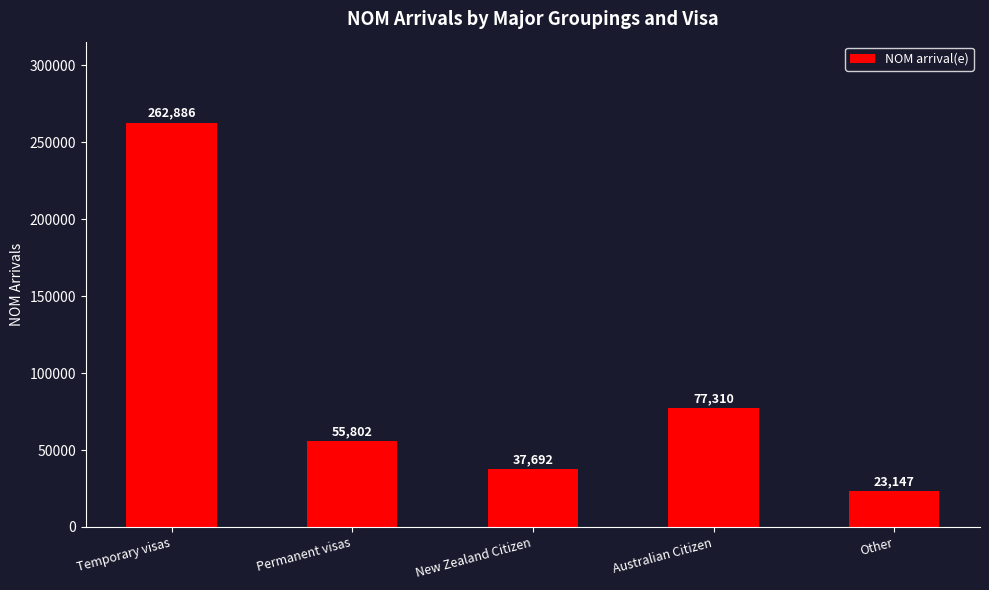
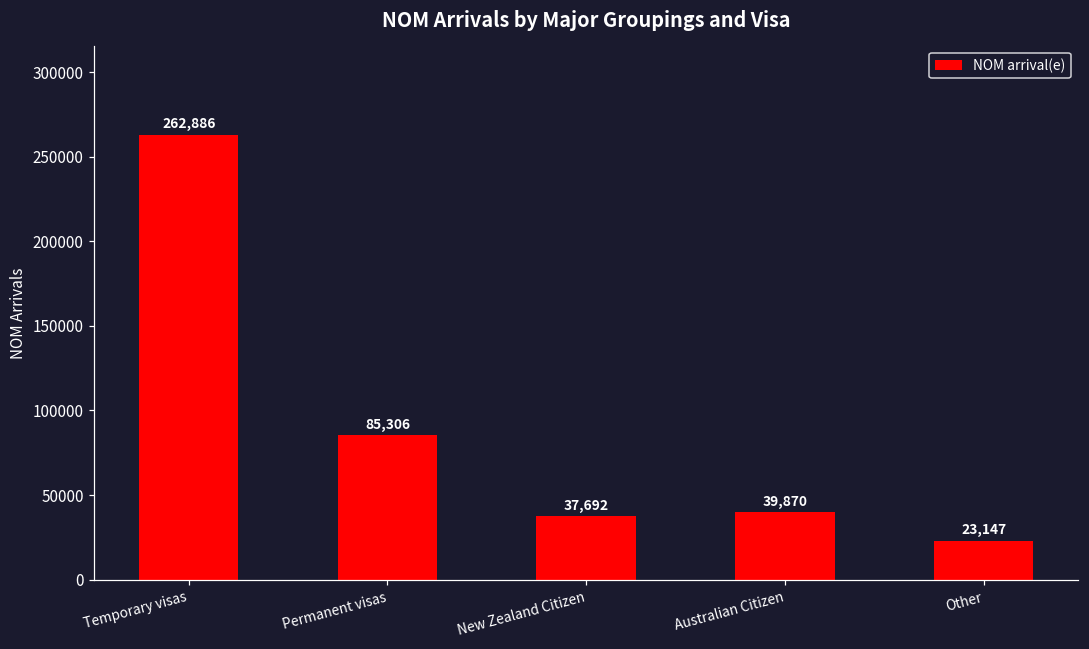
  {
    "Temporary visas": "262,886",
-   "Permanent visas": "55,802",
+   "Permanent visas": "85,306",
    "New Zealand Citizen": "37,692",
-   "Australian Citizen": "77,310",
+   "Australian Citizen": "39,870",
    "Other": "23,147"
  }
